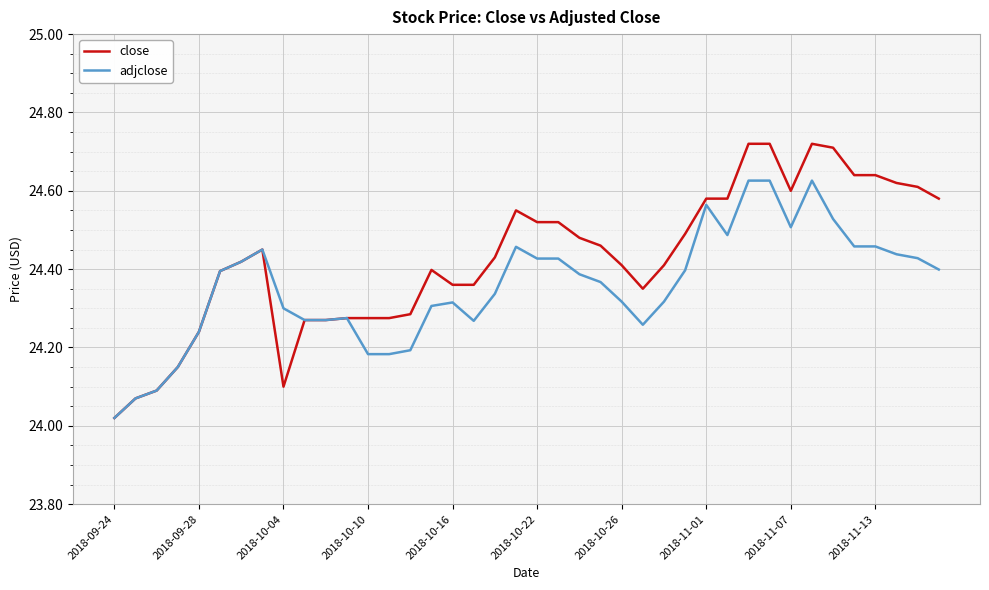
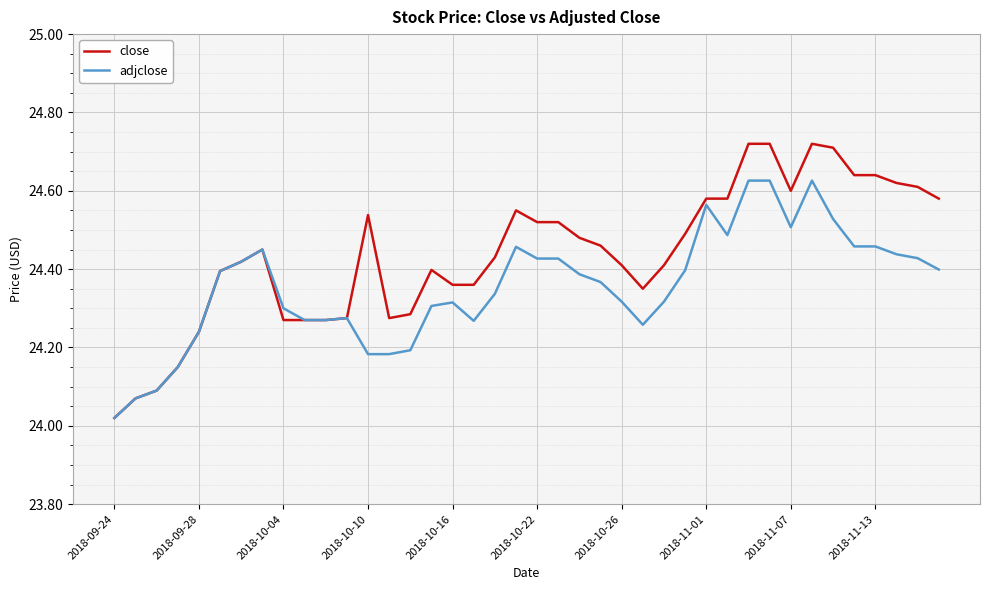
  {
    "close": {
-     "2018-10-04": 24.10,
-     "2018-10-10": 24.28,
+     "2018-10-04": 24.27,
+     "2018-10-10": 24.54,
      "2018-10-16": 24.36,
      "2018-10-22": 24.52,
      "2018-10-26": 24.41,
      "2018-11-01": 24.58,
      "2018-11-07": 24.60,
      "2018-11-13": 24.64
    },
    "adjclose": {
      "2018-10-04": 24.30,
      "2018-10-10": 24.18,
      "2018-10-16": 24.32,
      "2018-10-22": 24.43,
      "2018-10-26": 24.32,
      "2018-11-01": 24.56,
      "2018-11-07": 24.51,
      "2018-11-13": 24.46
    }
  }
